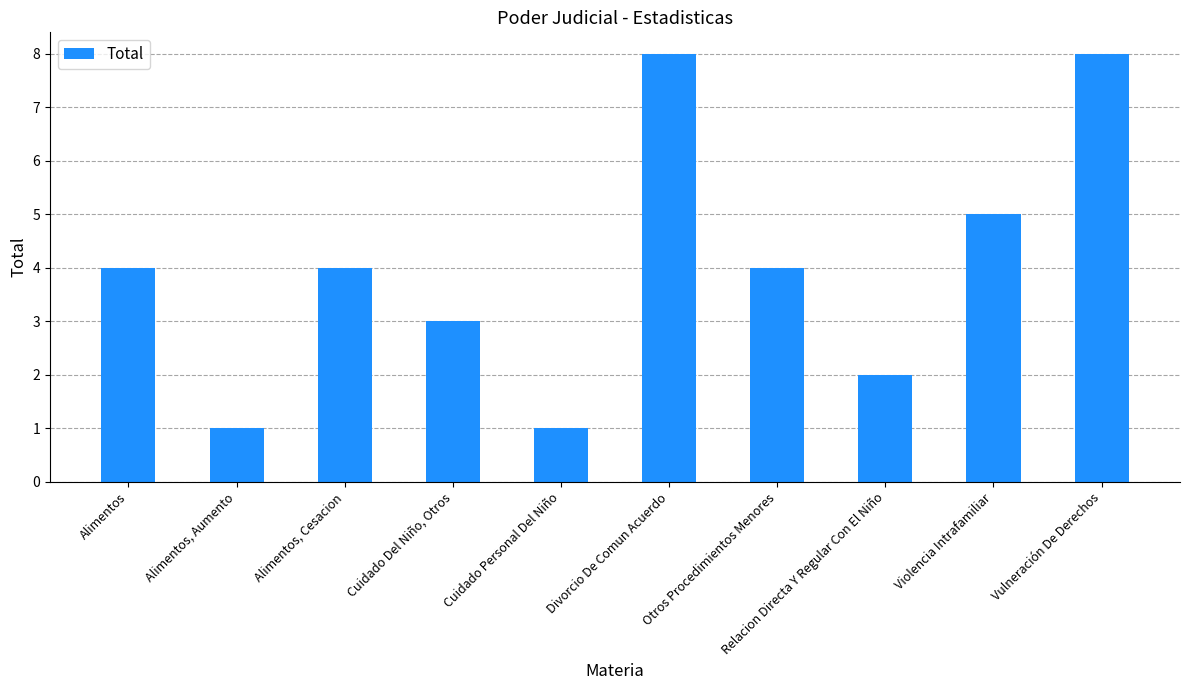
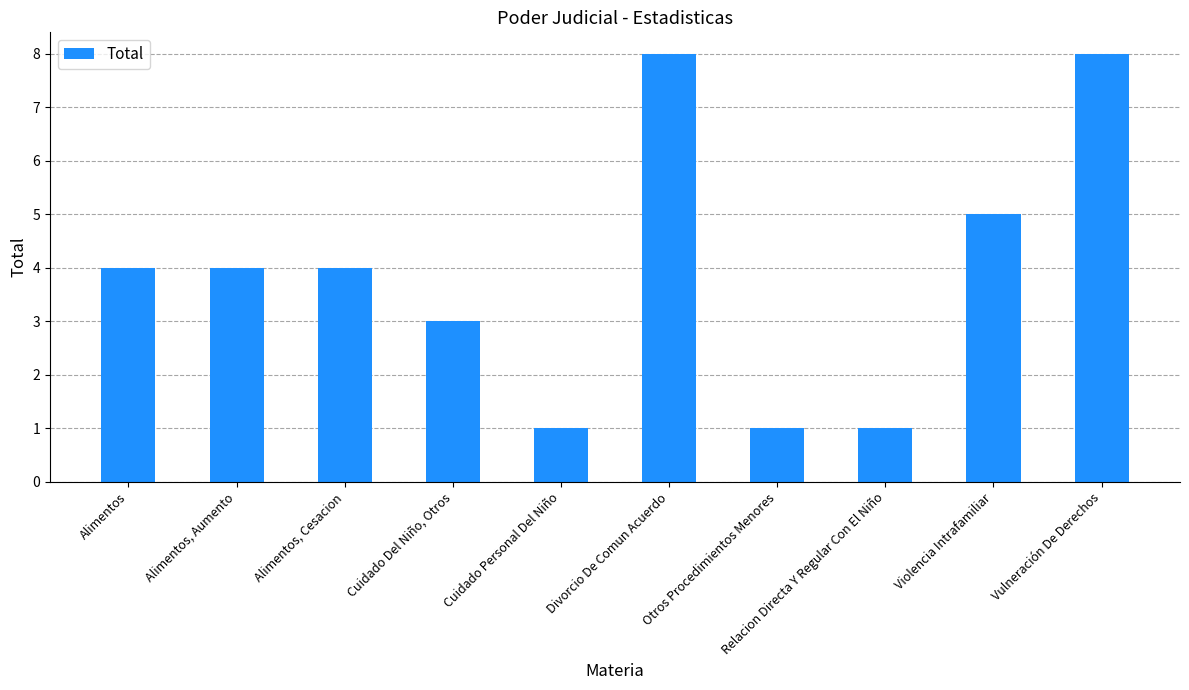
  {
    "Alimentos": 4,
-   "Alimentos, Aumento": 1,
+   "Alimentos, Aumento": 4,
    "Alimentos, Cesacion": 4,
    "Cuidado Del Niño, Otros": 3,
    "Cuidado Personal Del Niño": 1,
    "Divorcio De Comun Acuerdo": 8,
-   "Otros Procedimientos Menores": 4,
-   "Relacion Directa Y Regular Con El Niño": 2,
+   "Otros Procedimientos Menores": 1,
+   "Relacion Directa Y Regular Con El Niño": 1,
    "Violencia Intrafamiliar": 5,
    "Vulneración De Derechos": 8
  }
